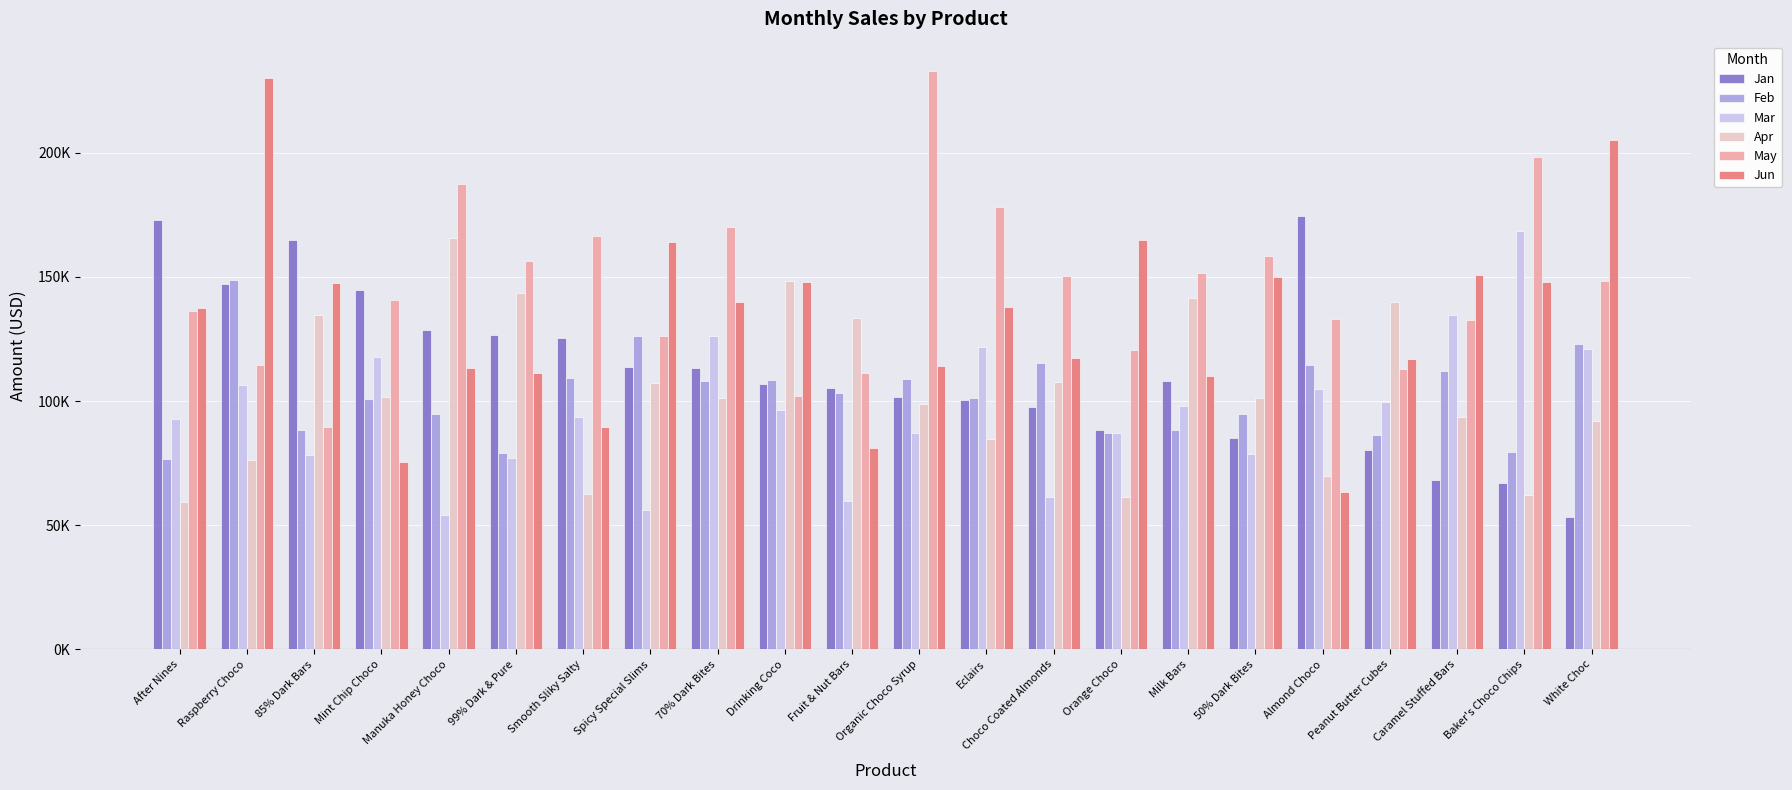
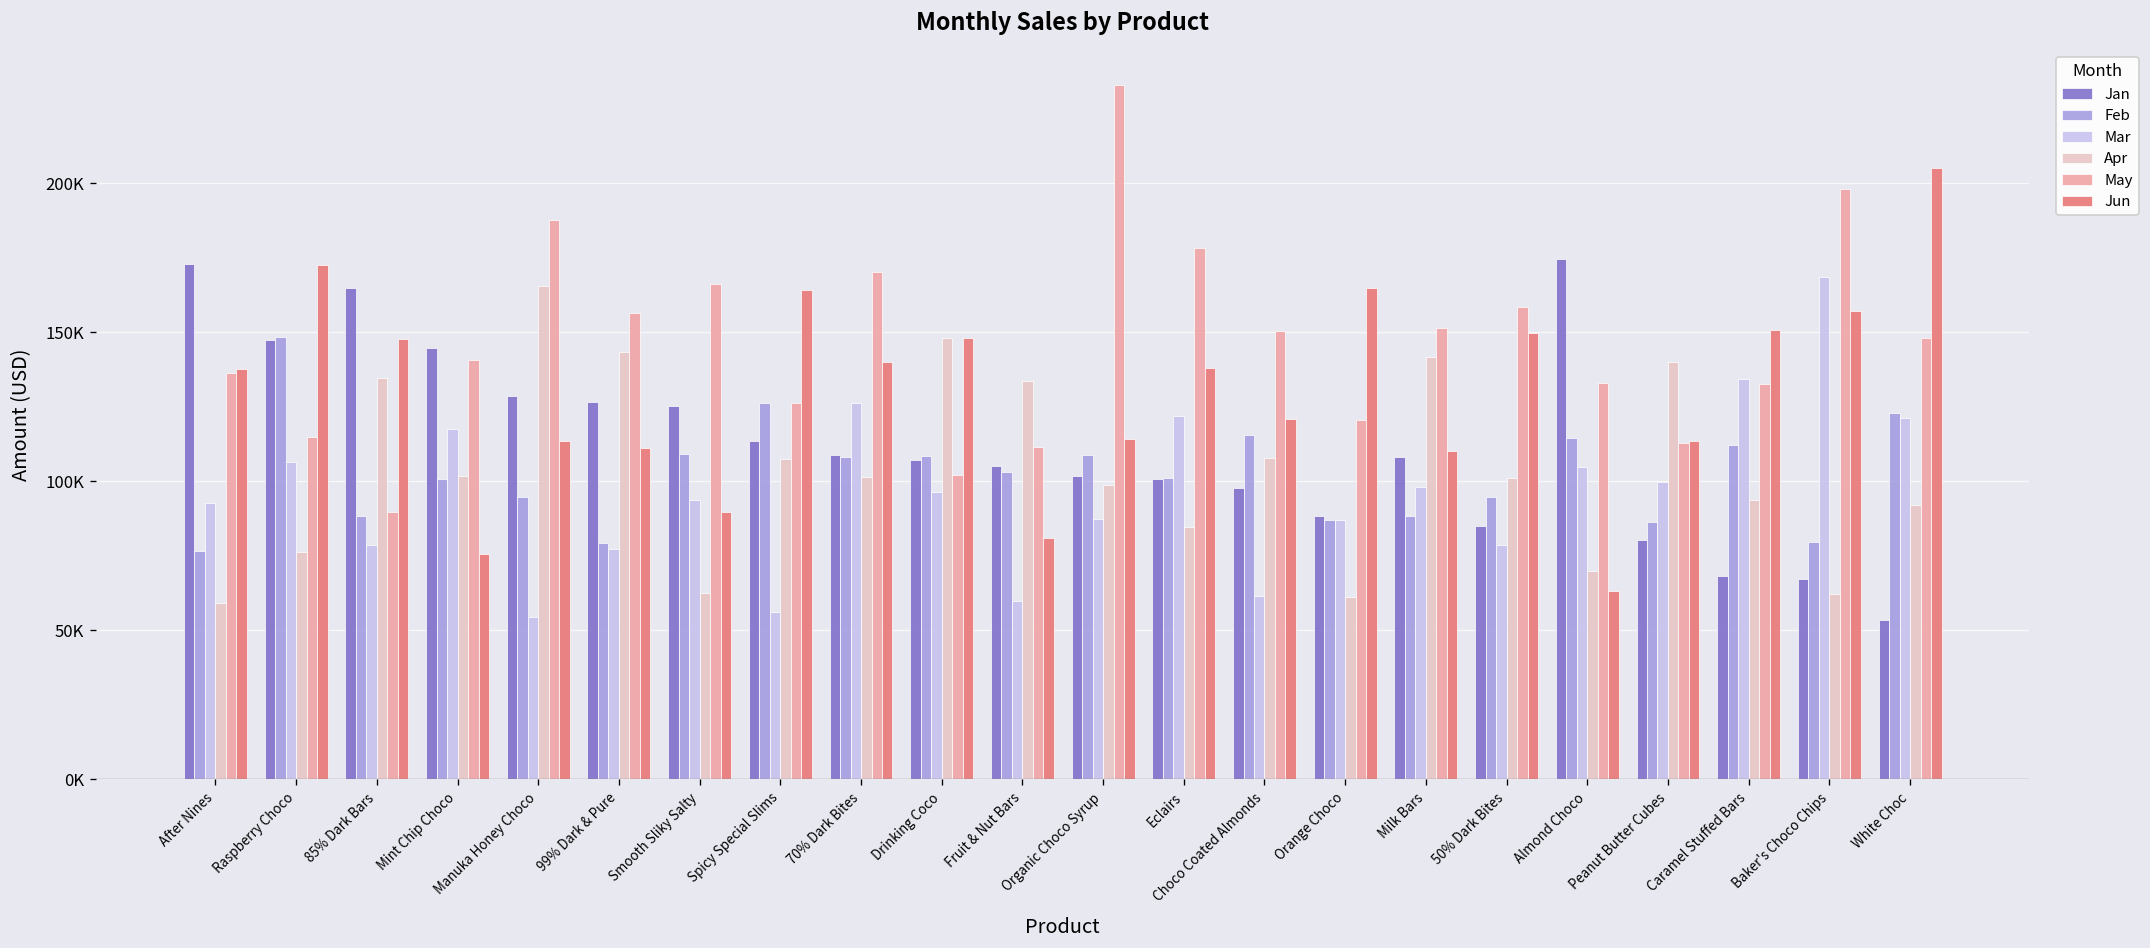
  {
    "Jan": {
      "After Nines": 173000,
      "Raspberry Choco": 147000,
      "85% Dark Bars": 165000,
      "Mint Chip Choco": 145000,
      "Manuka Honey Choco": 129000,
      "99% Dark & Pure": 127000,
      "Smooth Sliky Salty": 125000,
      "Spicy Special Slims": 114000,
-     "70% Dark Bites": 113000,
+     "70% Dark Bites": 109000,
      "Drinking Coco": 107000,
      "Fruit & Nut Bars": 105000,
      "Organic Choco Syrup": 102000,
      "Eclairs": 101000,
      "Choco Coated Almonds": 98000,
      "Orange Choco": 88000,
      "Milk Bars": 108000,
      "50% Dark Bites": 85000,
      "Almond Choco": 174000,
      "Peanut Butter Cubes": 80000,
      "Caramel Stuffed Bars": 68000,
      "Baker's Choco Chips": 67000,
      "White Choc": 53000
    },
    "Jun": {
      "After Nines": 138000,
-     "Raspberry Choco": 230000,
+     "Raspberry Choco": 173000,
      "85% Dark Bars": 148000,
      "Mint Chip Choco": 76000,
      "Manuka Honey Choco": 113000,
      "99% Dark & Pure": 111000,
      "Smooth Sliky Salty": 90000,
      "Spicy Special Slims": 164000,
      "70% Dark Bites": 140000,
      "Drinking Coco": 148000,
      "Fruit & Nut Bars": 81000,
      "Organic Choco Syrup": 114000,
      "Eclairs": 138000,
-     "Choco Coated Almonds": 118000,
+     "Choco Coated Almonds": 121000,
      "Orange Choco": 165000,
      "Milk Bars": 110000,
      "50% Dark Bites": 150000,
      "Almond Choco": 63000,
-     "Peanut Butter Cubes": 117000,
+     "Peanut Butter Cubes": 113000,
      "Caramel Stuffed Bars": 151000,
-     "Baker's Choco Chips": 148000,
+     "Baker's Choco Chips": 157000,
      "White Choc": 205000
    }
  }
